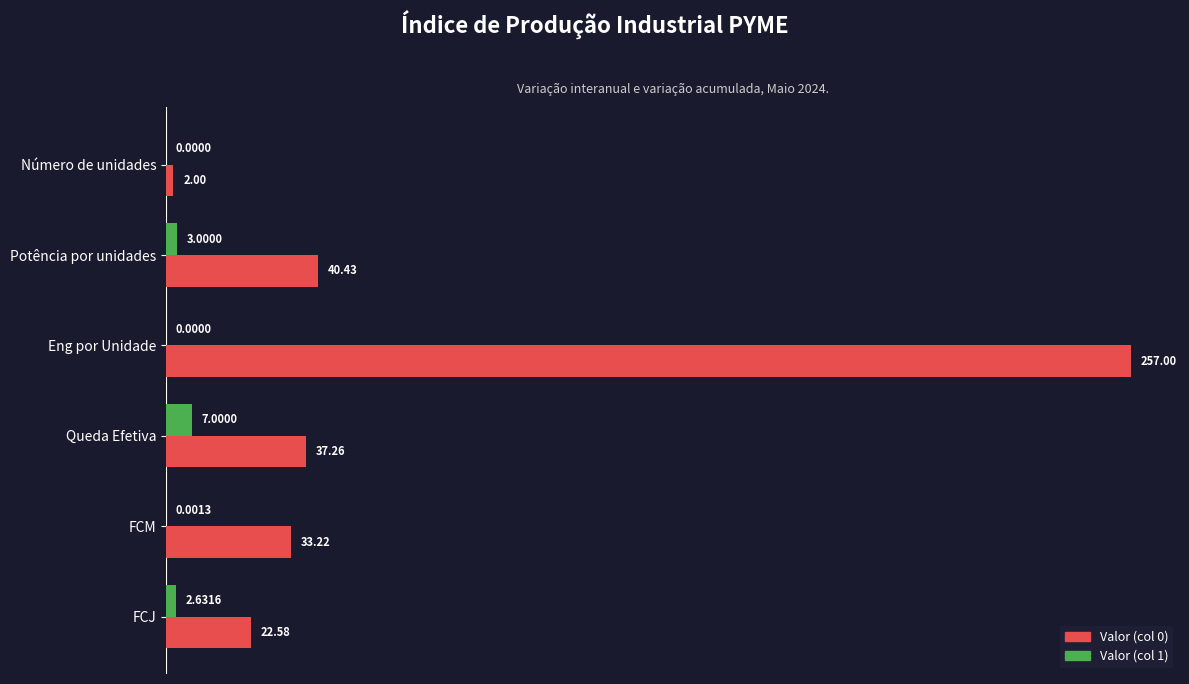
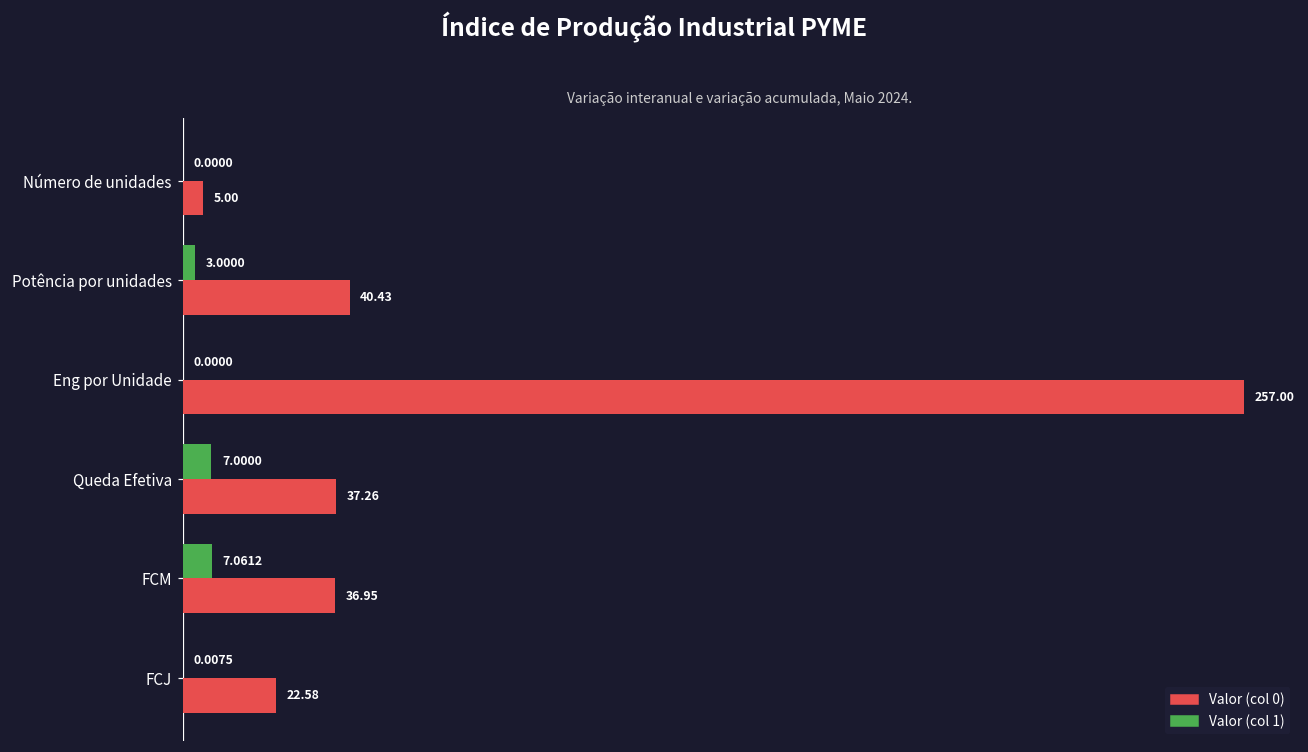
  {
    "Valor (col 0)": {
-     "Número de unidades": 2.00,
+     "Número de unidades": 5.00,
      "Potência por unidades": 40.43,
      "Eng por Unidade": 257.00,
      "Queda Efetiva": 37.26,
-     "FCM": 33.22,
+     "FCM": 36.95,
      "FCJ": 22.58
    },
    "Valor (col 1)": {
      "Número de unidades": 0.0000,
      "Potência por unidades": 3.0000,
      "Eng por Unidade": 0.0000,
      "Queda Efetiva": 7.0000,
-     "FCM": 0.0013,
-     "FCJ": 2.6316
+     "FCM": 7.0612,
+     "FCJ": 0.0075
    }
  }
